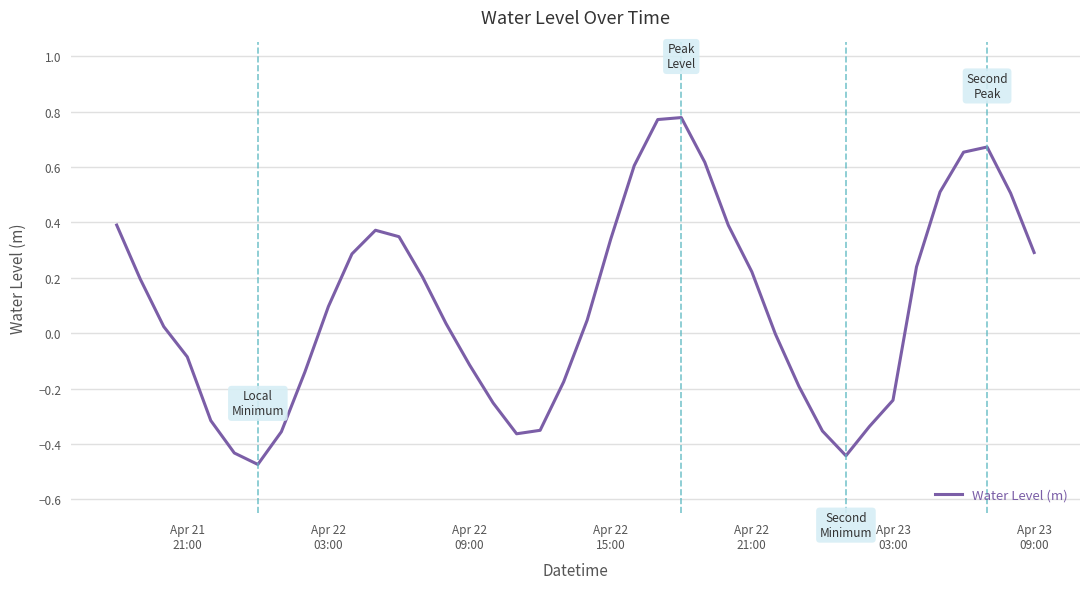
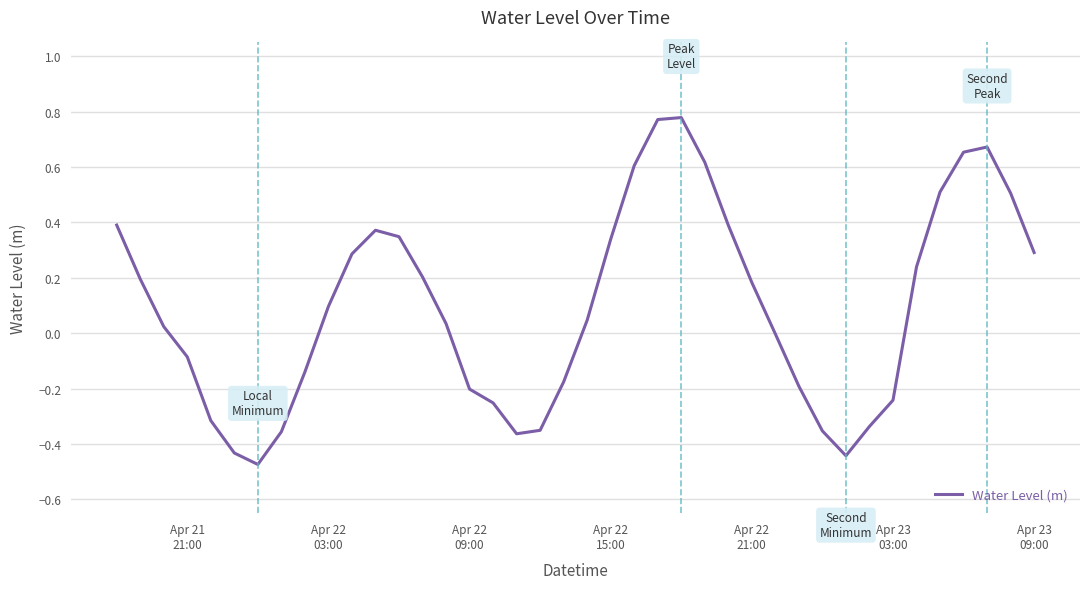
  {
    "Apr 21 21:00": -0.09,
    "Apr 22 03:00": 0.10,
-   "Apr 22 09:00": -0.11,
+   "Apr 22 09:00": -0.20,
    "Apr 22 15:00": 0.34,
-   "Apr 22 21:00": 0.22,
+   "Apr 22 21:00": 0.18,
    "Apr 23 03:00": -0.24,
    "Apr 23 09:00": 0.29
  }
